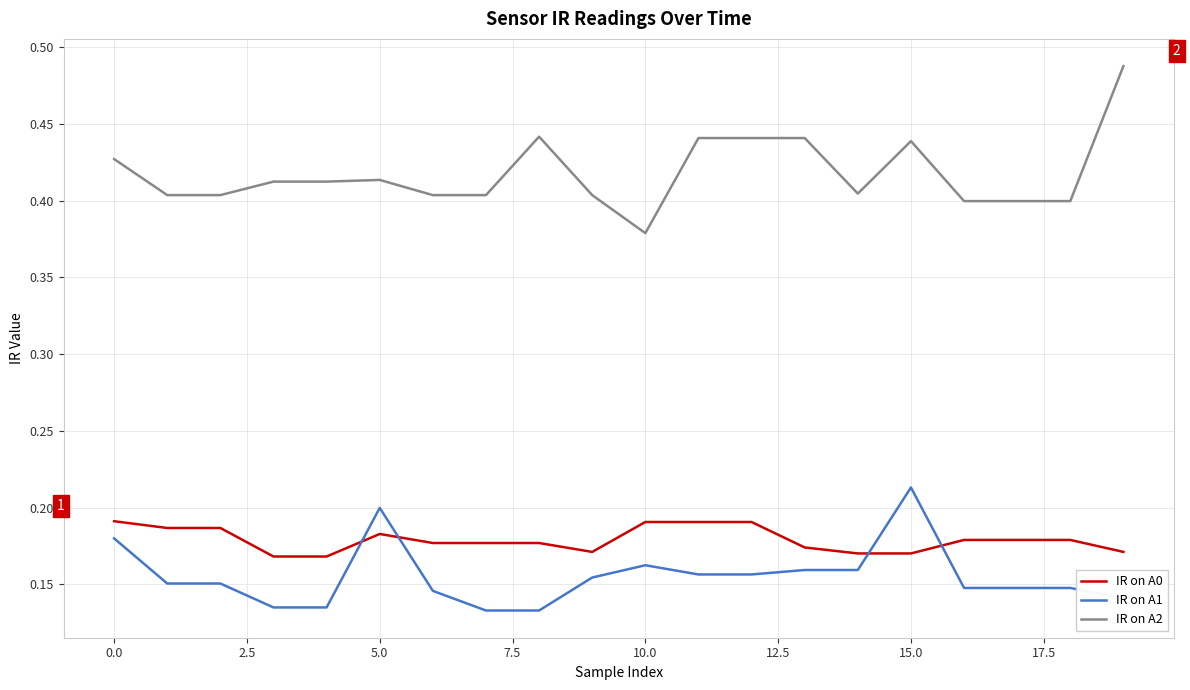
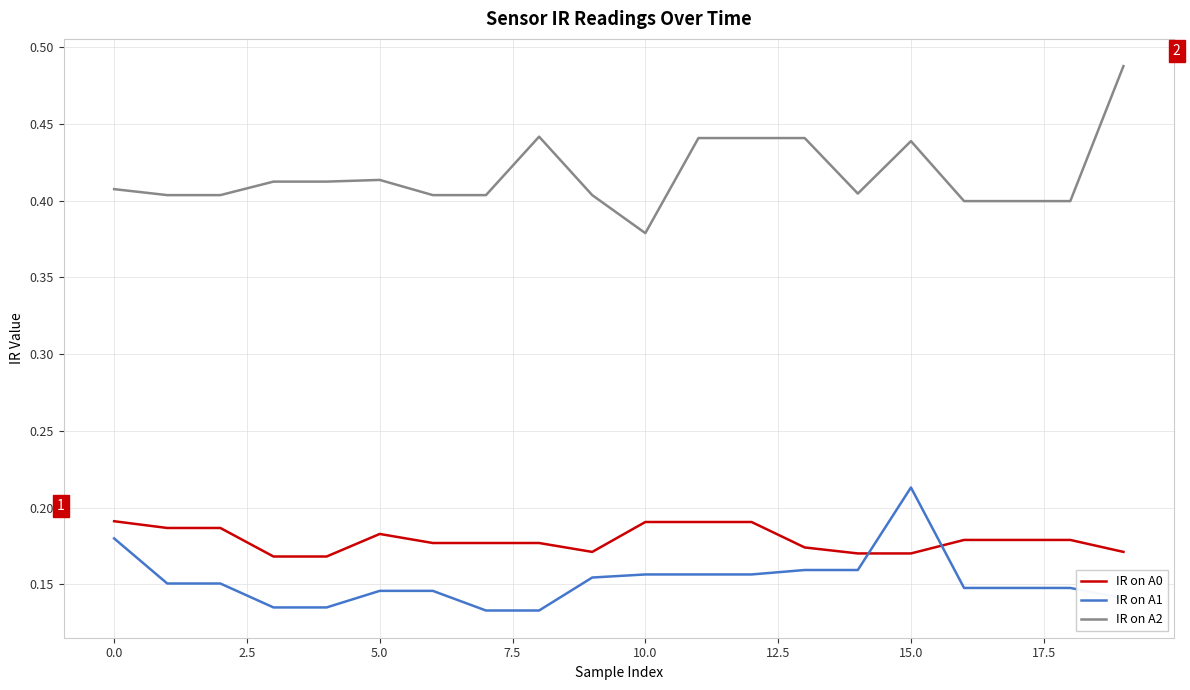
  {
    "IR on A0": {
      "0.0": 0.191,
      "5.0": 0.183,
      "10.0": 0.191,
      "15.0": 0.170
    },
    "IR on A1": {
      "0.0": 0.180,
-     "5.0": 0.200,
-     "10.0": 0.162,
+     "5.0": 0.146,
+     "10.0": 0.156,
      "15.0": 0.213
    },
    "IR on A2": {
-     "0.0": 0.427,
+     "0.0": 0.408,
      "5.0": 0.414,
      "10.0": 0.379,
      "15.0": 0.439
    }
  }
